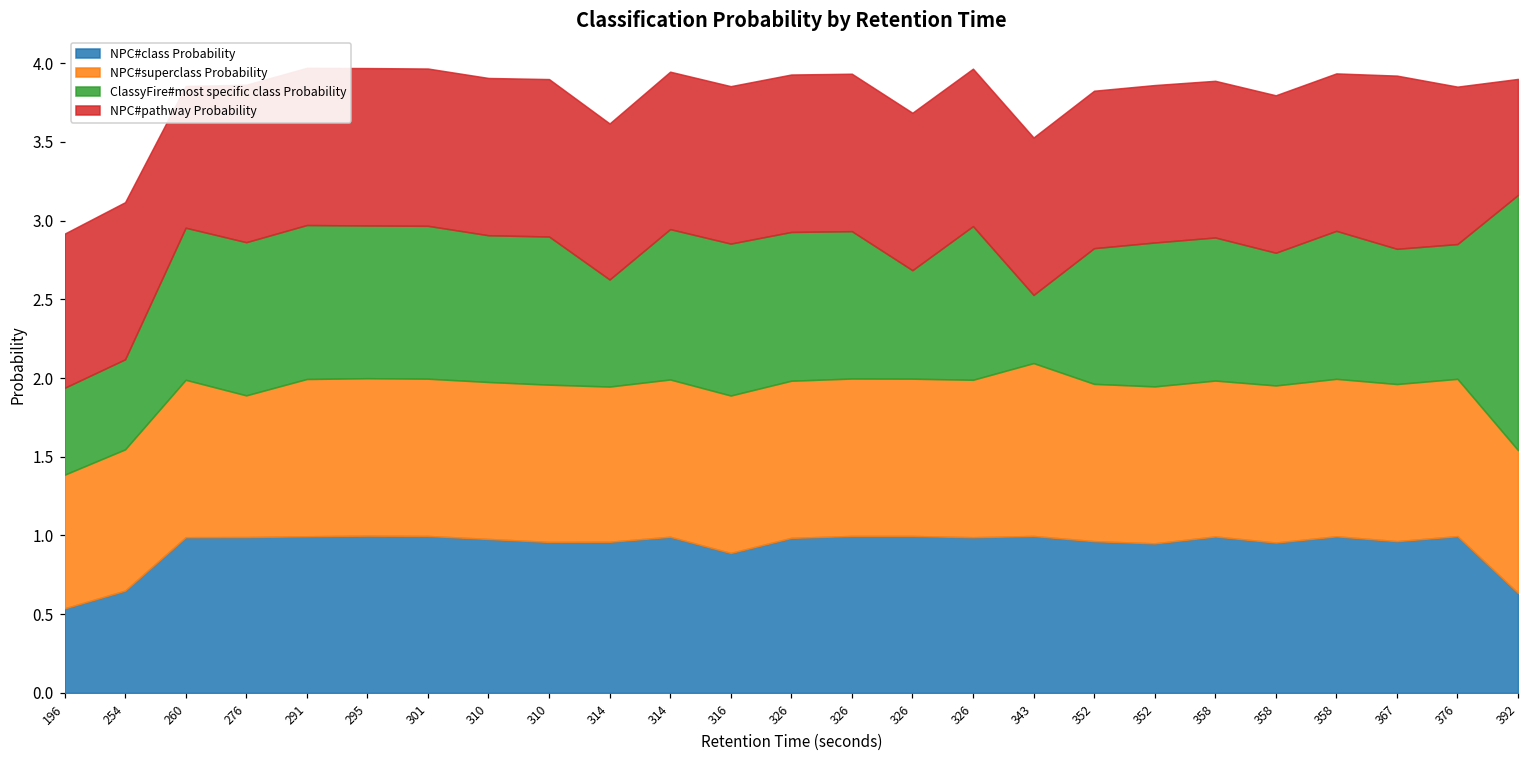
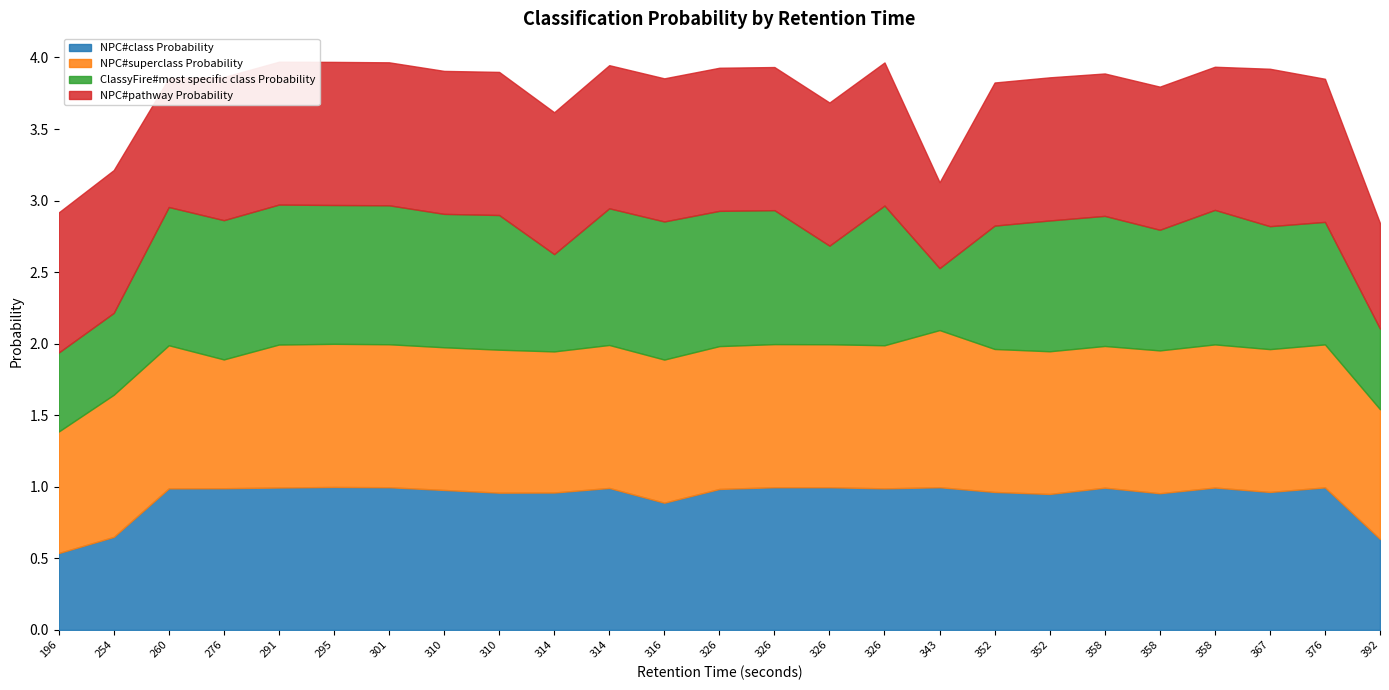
  {
    "NPC#class Probability": {
      "196": 0.54,
      "254": 0.65,
      "260": 0.99,
      "276": 0.99,
      "291": 1.00,
      "295": 1.00,
      "301": 1.00,
      "316": 0.89,
      "343": 1.00,
      "367": 0.96,
      "376": 1.00,
      "392": 0.64
    },
    "NPC#superclass Probability": {
      "196": 0.85,
-     "254": 0.90,
+     "254": 0.99,
      "260": 1.00,
      "276": 0.90,
      "291": 1.00,
      "295": 1.00,
      "301": 1.00,
      "316": 1.00,
      "343": 1.10,
      "367": 1.00,
      "376": 1.00,
      "392": 0.91
    },
    "ClassyFire#most specific class Probability": {
      "196": 0.55,
      "254": 0.57,
      "260": 0.97,
      "276": 0.97,
      "291": 0.98,
      "295": 0.97,
      "301": 0.97,
      "316": 0.97,
      "343": 0.43,
      "367": 0.86,
      "376": 0.86,
-     "392": 1.62
+     "392": 0.56
    },
    "NPC#pathway Probability": {
      "196": 0.98,
      "254": 1.0,
      "295": 1.0,
      "301": 1.0,
      "316": 1.0,
-     "343": 1.0,
+     "343": 0.6,
      "367": 1.1,
      "376": 1.0,
      "392": 0.74
    }
  }
